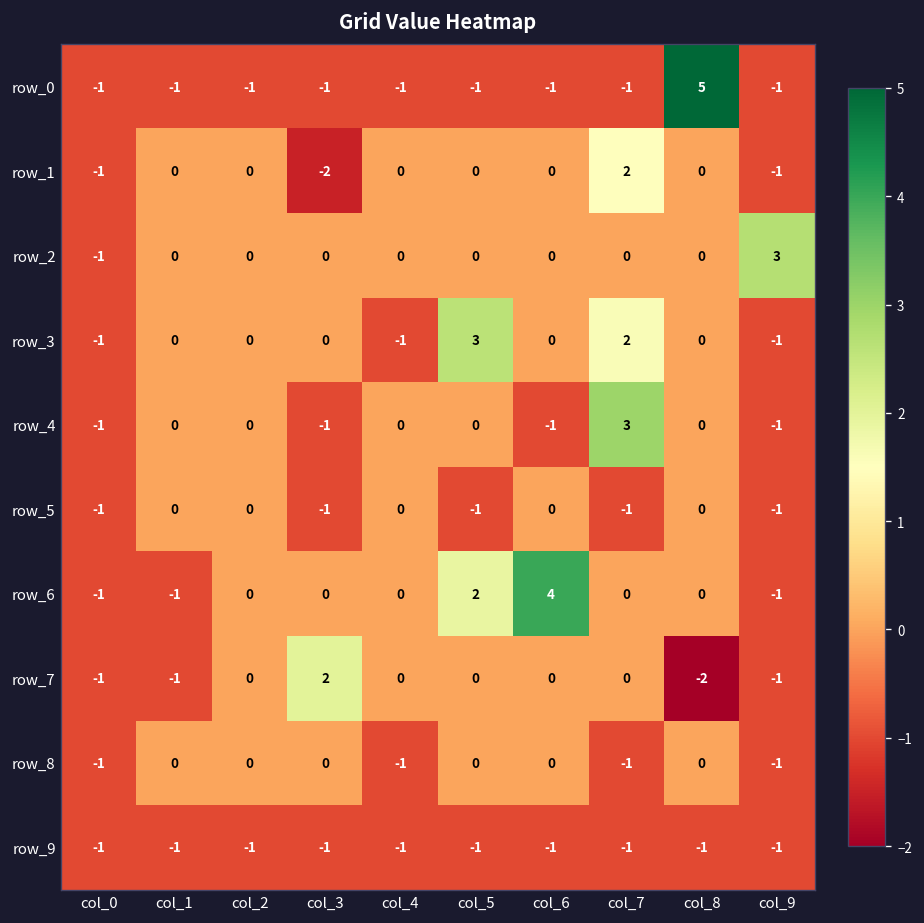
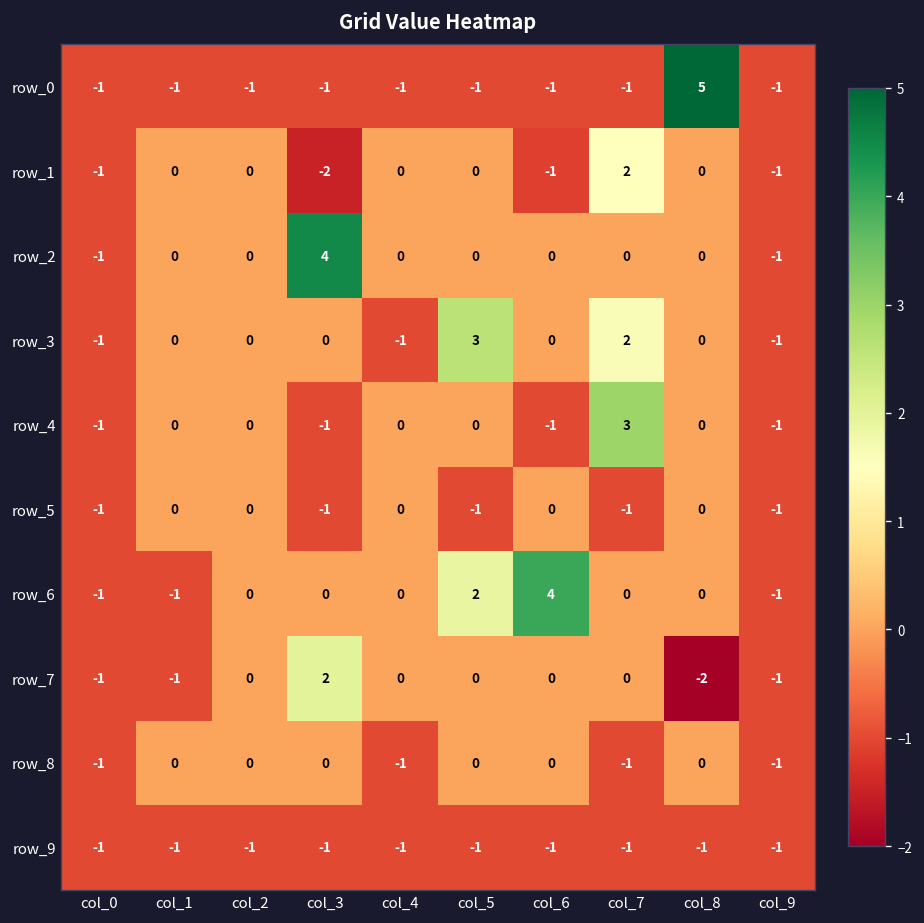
  {
    "row_0": {
      "col_0": -1,
      "col_1": -1,
      "col_2": -1,
      "col_3": -1,
      "col_4": -1,
      "col_5": -1,
      "col_6": -1,
      "col_7": -1,
      "col_8": 5,
      "col_9": -1
    },
    "row_1": {
      "col_0": -1,
      "col_1": 0,
      "col_2": 0,
      "col_3": -2,
      "col_4": 0,
      "col_5": 0,
-     "col_6": 0,
+     "col_6": -1,
      "col_7": 2,
      "col_8": 0,
      "col_9": -1
    },
    "row_2": {
      "col_0": -1,
      "col_1": 0,
      "col_2": 0,
-     "col_3": 0,
+     "col_3": 4,
      "col_4": 0,
      "col_5": 0,
      "col_6": 0,
      "col_7": 0,
      "col_8": 0,
-     "col_9": 3
+     "col_9": -1
    },
    "row_3": {
      "col_0": -1,
      "col_1": 0,
      "col_2": 0,
      "col_3": 0,
      "col_4": -1,
      "col_5": 3,
      "col_6": 0,
      "col_7": 2,
      "col_8": 0,
      "col_9": -1
    },
    "row_4": {
      "col_0": -1,
      "col_1": 0,
      "col_2": 0,
      "col_3": -1,
      "col_4": 0,
      "col_5": 0,
      "col_6": -1,
      "col_7": 3,
      "col_8": 0,
      "col_9": -1
    },
    "row_5": {
      "col_0": -1,
      "col_1": 0,
      "col_2": 0,
      "col_3": -1,
      "col_4": 0,
      "col_5": -1,
      "col_6": 0,
      "col_7": -1,
      "col_8": 0,
      "col_9": -1
    },
    "row_6": {
      "col_0": -1,
      "col_1": -1,
      "col_2": 0,
      "col_3": 0,
      "col_4": 0,
      "col_5": 2,
      "col_6": 4,
      "col_7": 0,
      "col_8": 0,
      "col_9": -1
    },
    "row_7": {
      "col_0": -1,
      "col_1": -1,
      "col_2": 0,
      "col_3": 2,
      "col_4": 0,
      "col_5": 0,
      "col_6": 0,
      "col_7": 0,
      "col_8": -2,
      "col_9": -1
    },
    "row_8": {
      "col_0": -1,
      "col_1": 0,
      "col_2": 0,
      "col_3": 0,
      "col_4": -1,
      "col_5": 0,
      "col_6": 0,
      "col_7": -1,
      "col_8": 0,
      "col_9": -1
    },
    "row_9": {
      "col_0": -1,
      "col_1": -1,
      "col_2": -1,
      "col_3": -1,
      "col_4": -1,
      "col_5": -1,
      "col_6": -1,
      "col_7": -1,
      "col_8": -1,
      "col_9": -1
    }
  }
